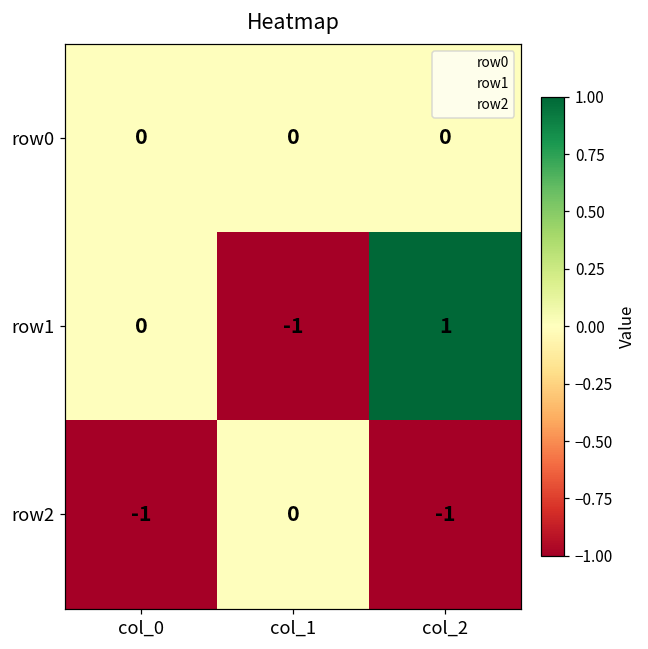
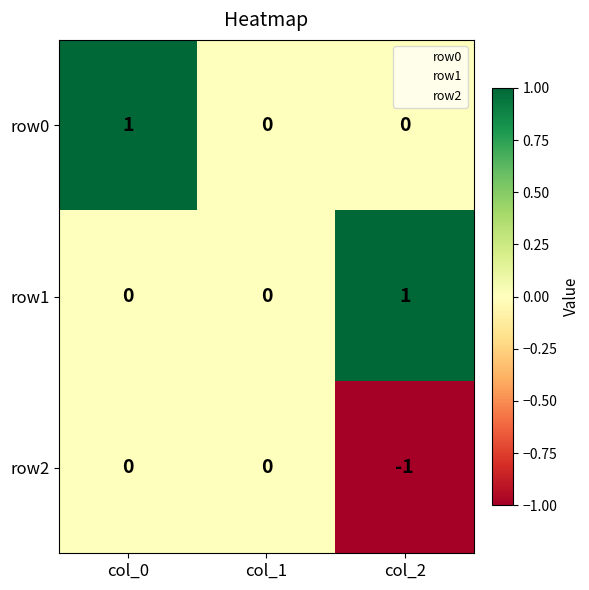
  {
    "row0": {
-     "col_0": 0,
+     "col_0": 1,
      "col_1": 0,
      "col_2": 0
    },
    "row1": {
      "col_0": 0,
-     "col_1": -1,
+     "col_1": 0,
      "col_2": 1
    },
    "row2": {
-     "col_0": -1,
+     "col_0": 0,
      "col_1": 0,
      "col_2": -1
    }
  }
